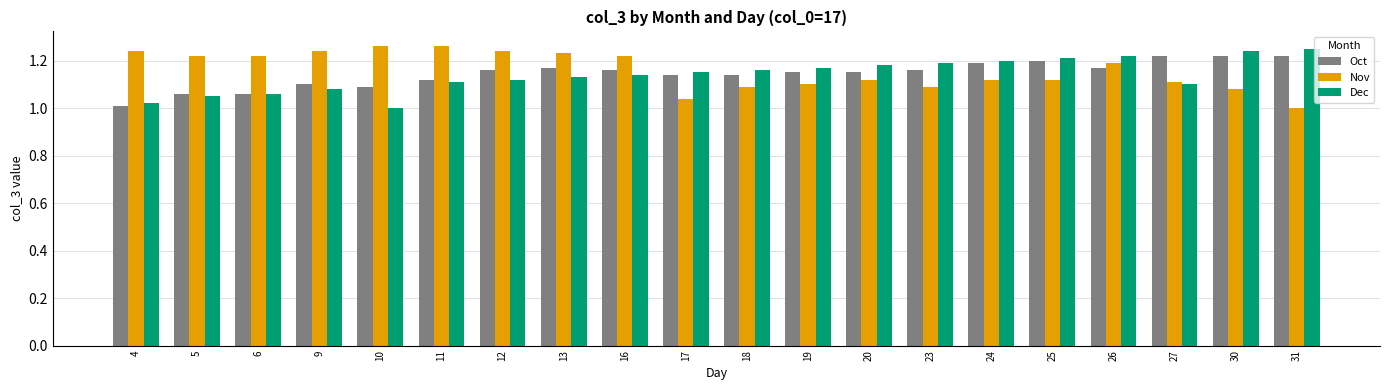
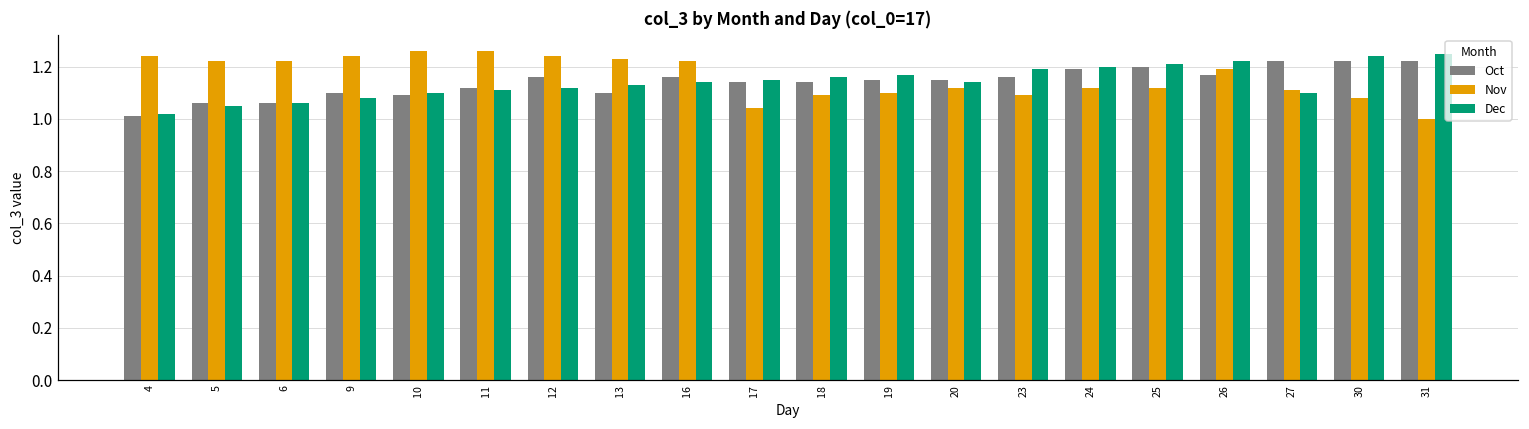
  {
    "Oct": {
      "4": 1.01,
      "5": 1.06,
      "6": 1.06,
      "9": 1.10,
      "10": 1.09,
      "11": 1.12,
      "12": 1.16,
-     "13": 1.17,
+     "13": 1.10,
      "16": 1.16,
      "17": 1.14,
      "18": 1.14,
      "19": 1.15,
      "20": 1.15,
      "23": 1.16,
      "24": 1.19,
      "25": 1.20,
      "26": 1.17,
      "27": 1.22,
      "30": 1.22,
      "31": 1.22
    },
    "Nov": {
      "4": 1.24,
      "5": 1.22,
      "6": 1.22,
      "9": 1.24,
      "10": 1.26,
      "11": 1.26,
      "12": 1.24,
      "13": 1.23,
      "16": 1.22,
      "17": 1.04,
      "18": 1.09,
      "19": 1.10,
      "20": 1.12,
      "23": 1.09,
      "24": 1.12,
      "25": 1.12,
      "26": 1.19,
      "27": 1.11,
      "30": 1.08,
      "31": 1.00
    },
    "Dec": {
      "4": 1.02,
      "5": 1.05,
      "6": 1.06,
      "9": 1.08,
-     "10": 1.0,
+     "10": 1.1,
      "11": 1.11,
      "12": 1.12,
      "13": 1.13,
      "16": 1.14,
      "17": 1.15,
      "18": 1.16,
      "19": 1.17,
-     "20": 1.18,
+     "20": 1.14,
      "23": 1.19,
      "24": 1.20,
      "25": 1.21,
      "26": 1.22,
      "27": 1.10,
      "30": 1.24,
      "31": 1.25
    }
  }
